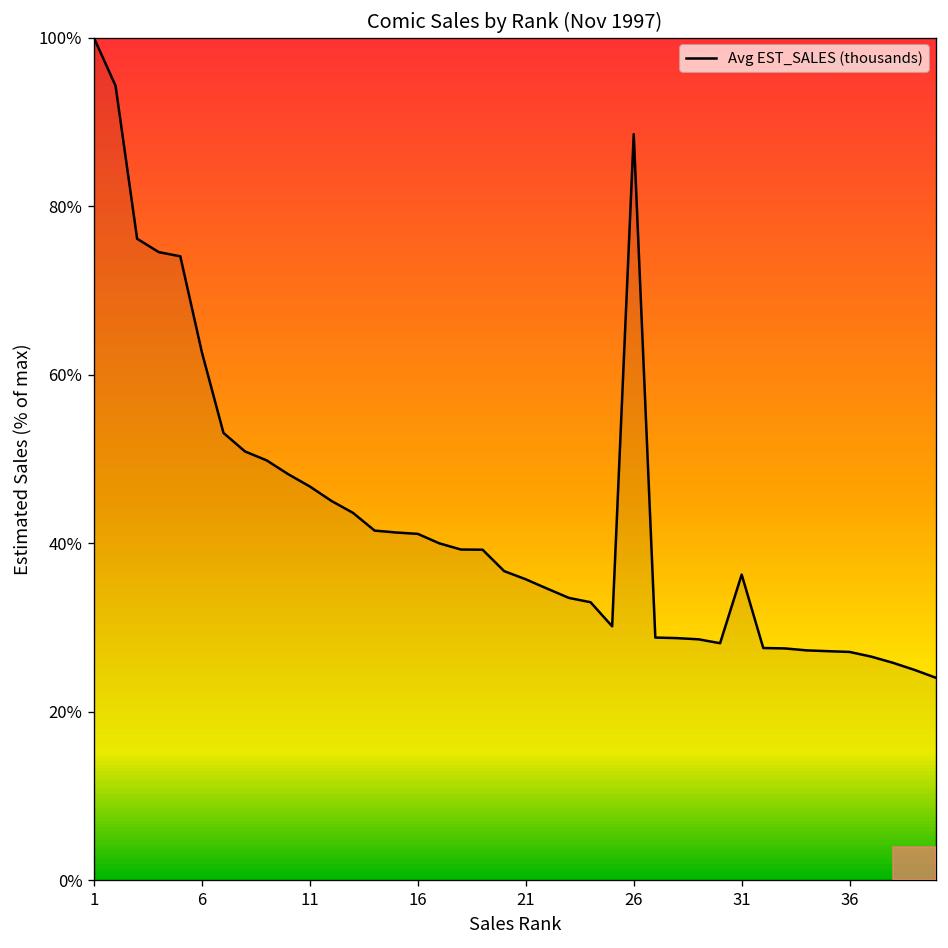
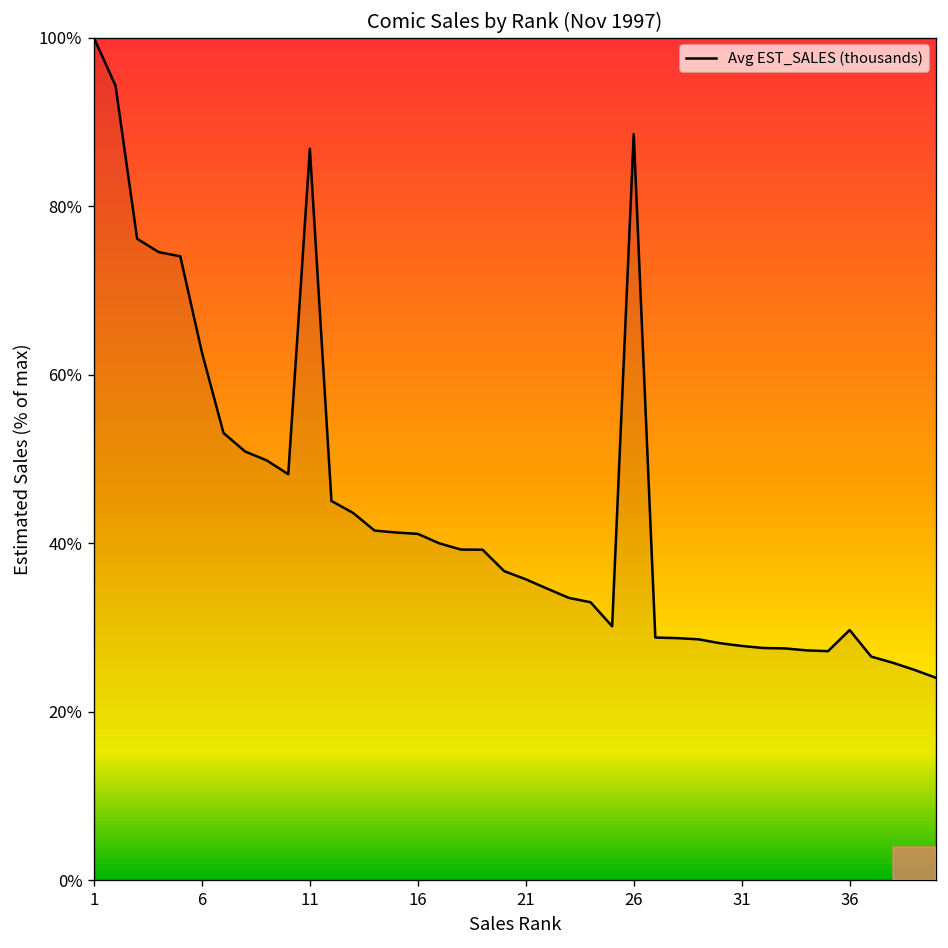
  {
    "1": "100%",
    "6": "63%",
-   "11": "47%",
+   "11": "87%",
    "16": "41%",
    "21": "36%",
    "26": "89%",
-   "31": "36%",
-   "36": "27%"
+   "31": "28%",
+   "36": "30%"
  }
